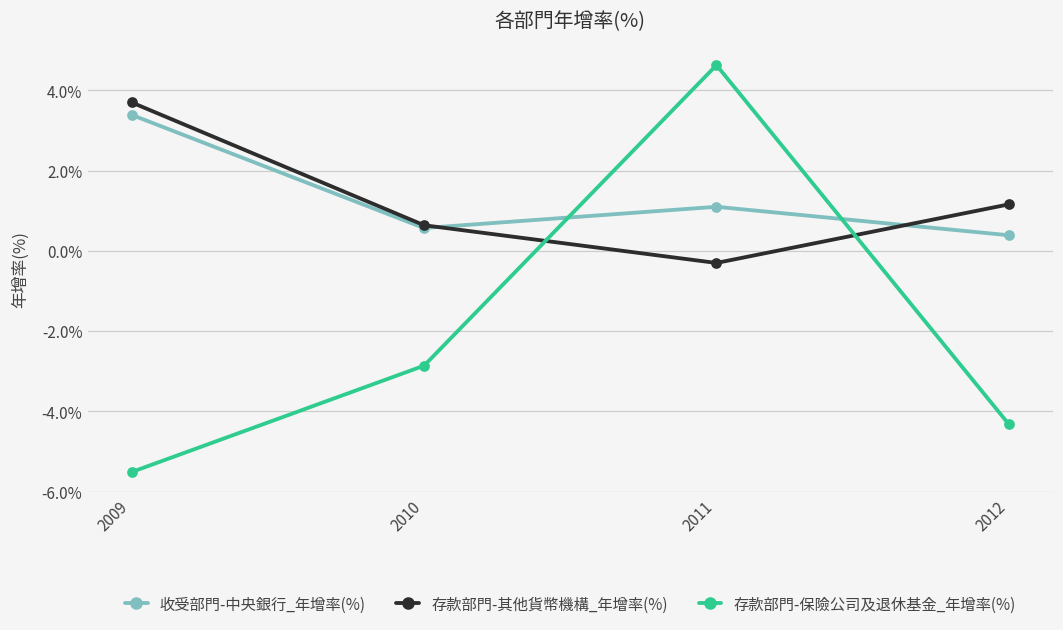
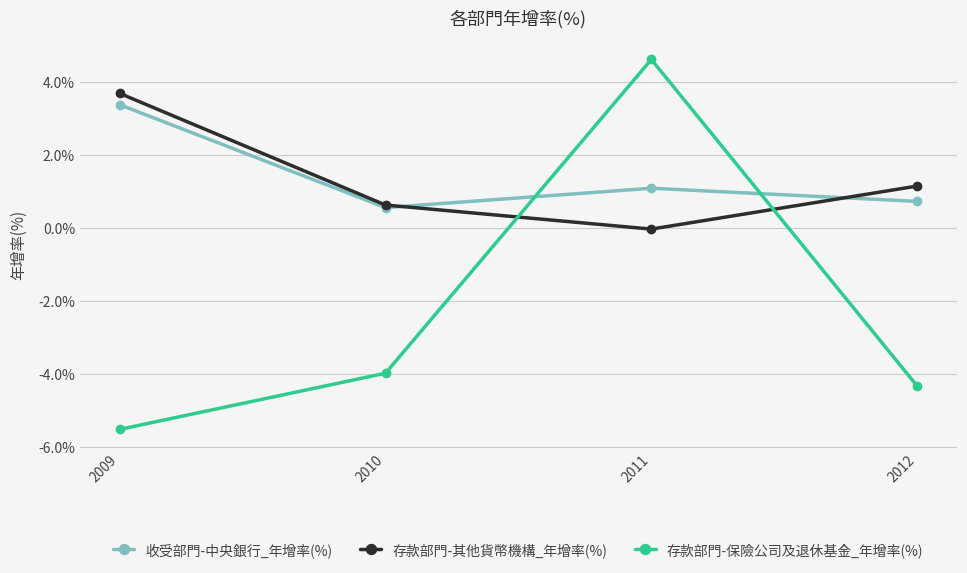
  {
    "收受部門-中央銀行_年增率(%)": {
      "2009": "3.4%",
      "2010": "0.6%",
      "2011": "1.1%",
-     "2012": "0.4%"
+     "2012": "0.7%"
    },
    "存款部門-其他貨幣機構_年增率(%)": {
      "2009": "3.7%",
      "2010": "0.6%",
-     "2011": "-0.3%",
+     "2011": "0.0%",
      "2012": "1.2%"
    },
    "存款部門-保險公司及退休基金_年增率(%)": {
      "2009": "-5.5%",
-     "2010": "-2.9%",
+     "2010": "-4.0%",
      "2011": "4.6%",
      "2012": "-4.3%"
    }
  }
